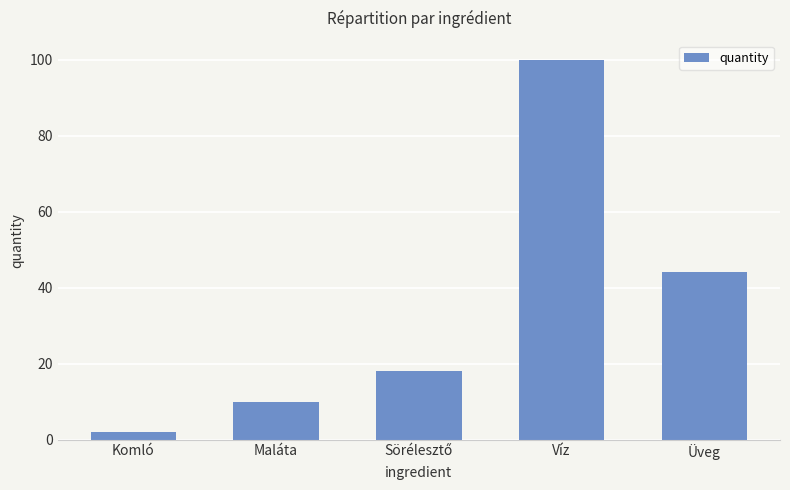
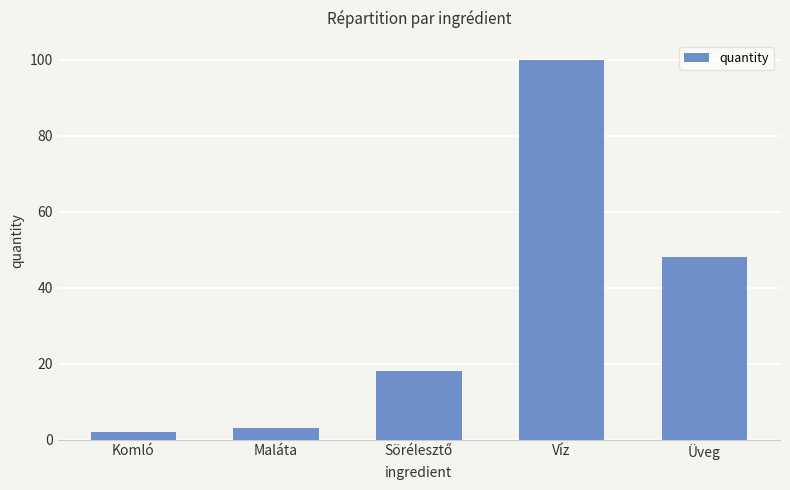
  {
    "Komló": 2,
-   "Maláta": 10,
+   "Maláta": 3,
    "Sörélesztő": 18,
    "Víz": 100,
-   "Üveg": 44
+   "Üveg": 48
  }
